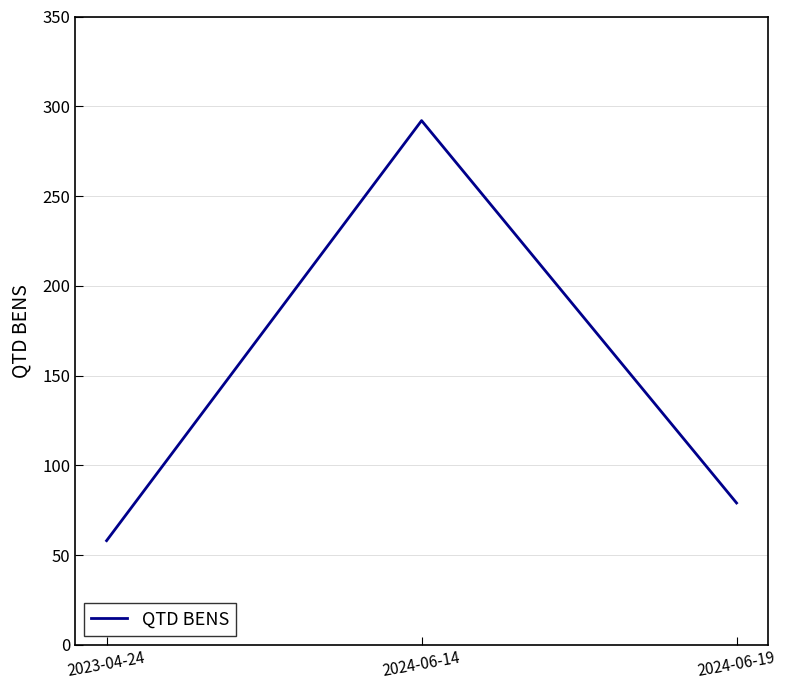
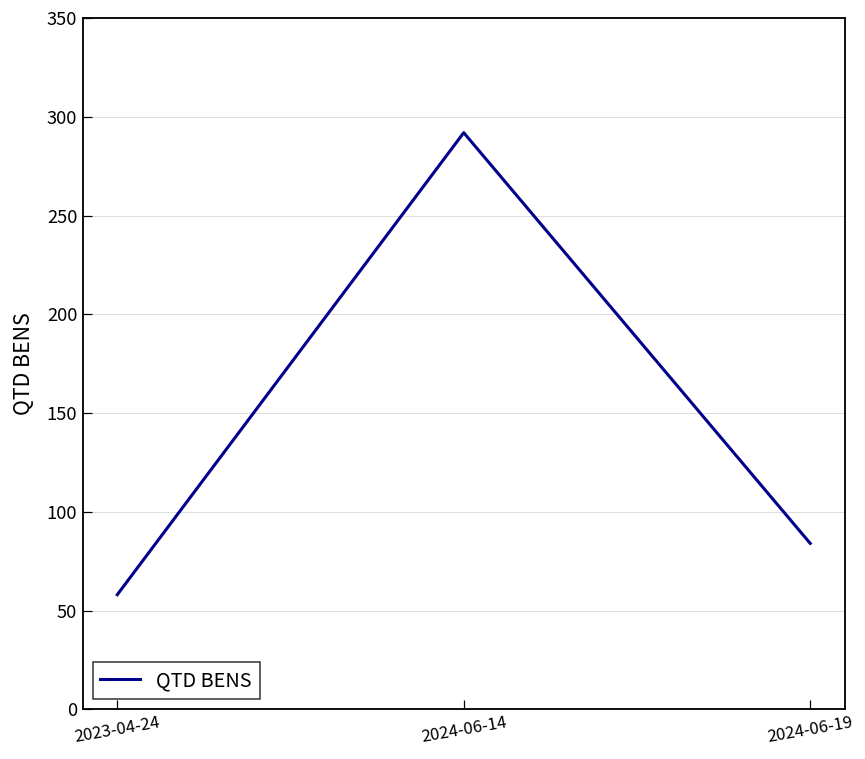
  {
    "2023-04-24": 58,
    "2024-06-14": 292,
-   "2024-06-19": 79
+   "2024-06-19": 84
  }
